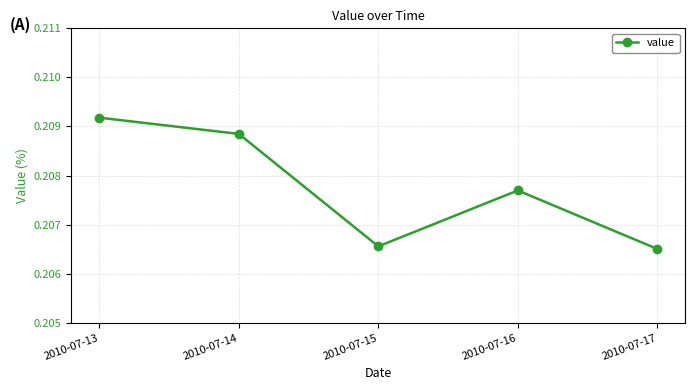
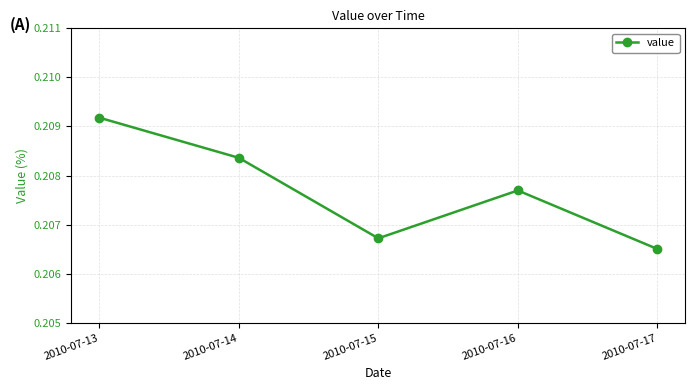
  {
    "2010-07-13": 0.2092,
-   "2010-07-14": 0.2088,
-   "2010-07-15": 0.2066,
+   "2010-07-14": 0.2084,
+   "2010-07-15": 0.2067,
    "2010-07-16": 0.2077,
    "2010-07-17": 0.2065
  }
